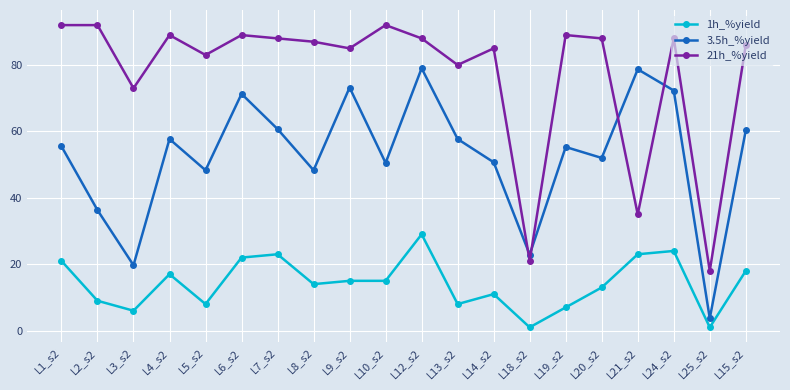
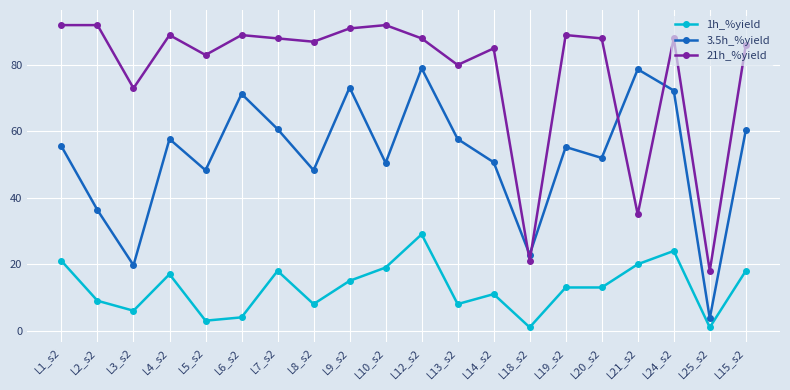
  {
    "1h_%yield": {
      "L1_s2": 21,
      "L2_s2": 9,
      "L3_s2": 6,
      "L4_s2": 17,
-     "L5_s2": 8,
-     "L6_s2": 22,
-     "L7_s2": 23,
-     "L8_s2": 14,
+     "L5_s2": 3,
+     "L6_s2": 4,
+     "L7_s2": 18,
+     "L8_s2": 8,
      "L9_s2": 15,
-     "L10_s2": 15,
+     "L10_s2": 19,
      "L12_s2": 29,
      "L13_s2": 8,
      "L14_s2": 11,
      "L18_s2": 1,
-     "L19_s2": 7,
+     "L19_s2": 13,
      "L20_s2": 13,
-     "L21_s2": 23,
+     "L21_s2": 20,
      "L24_s2": 24,
      "L25_s2": 1,
      "L15_s2": 18
    },
    "3.5h_%yield": {
      "L1_s2": 56,
      "L2_s2": 36,
      "L3_s2": 20,
      "L4_s2": 58,
      "L5_s2": 48,
      "L6_s2": 71,
      "L7_s2": 61,
      "L8_s2": 48,
      "L9_s2": 73,
      "L10_s2": 51,
      "L12_s2": 79,
      "L13_s2": 58,
      "L14_s2": 51,
      "L18_s2": 23,
      "L19_s2": 55,
      "L20_s2": 52,
      "L21_s2": 79,
      "L24_s2": 72,
      "L25_s2": 4,
      "L15_s2": 60
    },
    "21h_%yield": {
      "L1_s2": 92,
      "L2_s2": 92,
      "L3_s2": 73,
      "L4_s2": 89,
      "L5_s2": 83,
      "L6_s2": 89,
      "L7_s2": 88,
      "L8_s2": 87,
-     "L9_s2": 85,
+     "L9_s2": 91,
      "L10_s2": 92,
      "L12_s2": 88,
      "L13_s2": 80,
      "L14_s2": 85,
      "L18_s2": 21,
      "L19_s2": 89,
      "L20_s2": 88,
      "L21_s2": 35,
      "L25_s2": 18
    }
  }
